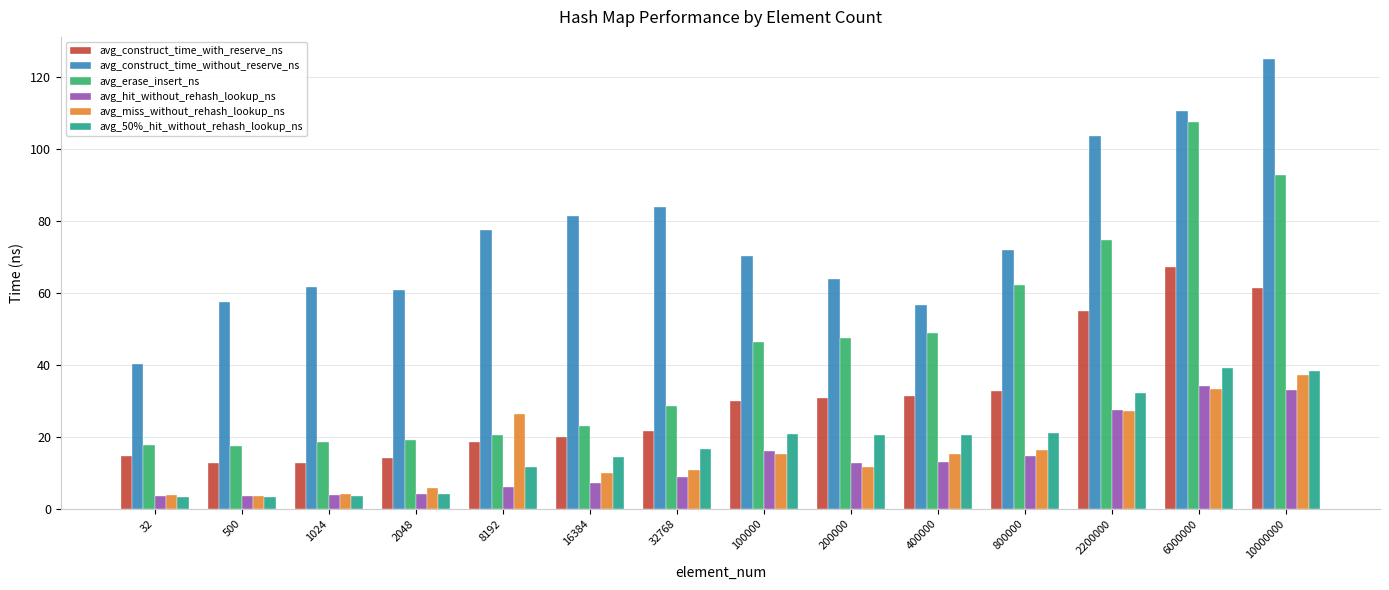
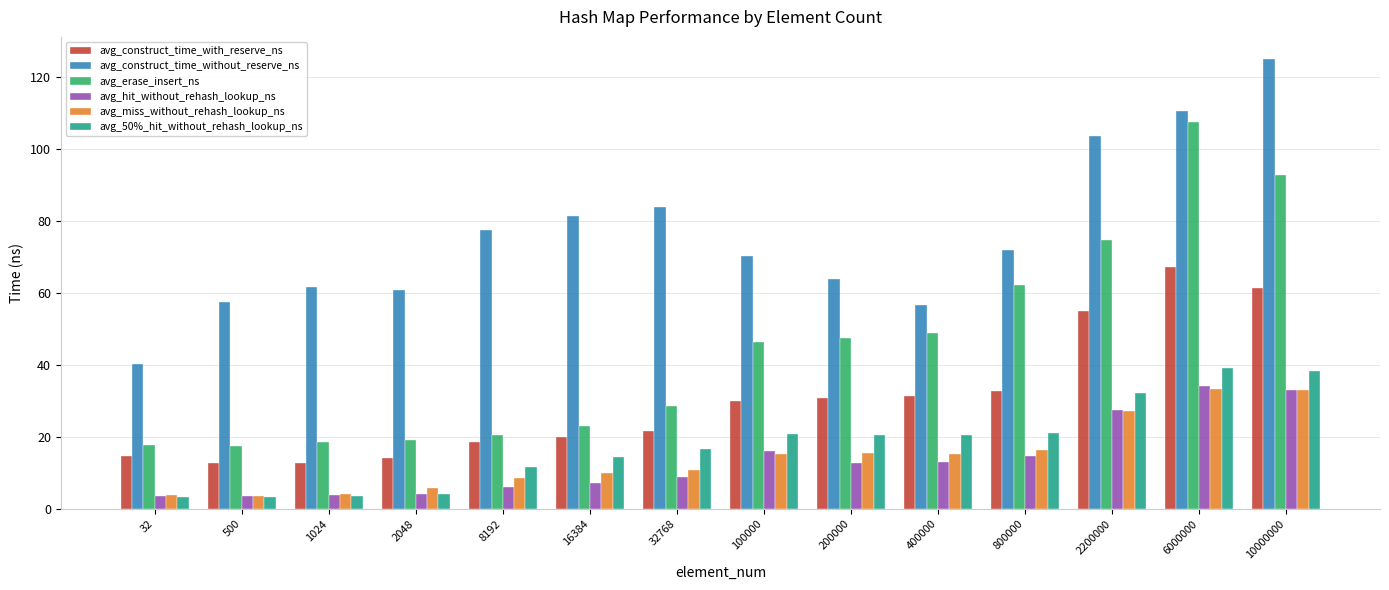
  {
    "avg_construct_time_with_reserve_ns": {
      "32": 15,
      "500": 13,
      "1024": 13,
      "2048": 14,
      "8192": 19,
      "16384": 20,
      "32768": 22,
      "100000": 30,
      "200000": 31,
      "400000": 31,
      "800000": 33,
      "2200000": 55,
      "6000000": 67,
      "10000000": 61
    },
    "avg_construct_time_without_reserve_ns": {
      "32": 40,
      "500": 58,
      "1024": 62,
      "2048": 61,
      "8192": 78,
      "16384": 81,
      "32768": 84,
      "100000": 70,
      "200000": 64,
      "400000": 57,
      "800000": 72,
      "2200000": 104,
      "6000000": 111,
      "10000000": 125
    },
    "avg_hit_without_rehash_lookup_ns": {
      "32": 4,
      "500": 4,
      "1024": 4,
      "2048": 4,
      "8192": 6,
      "16384": 7,
      "32768": 9,
      "100000": 16,
      "200000": 13,
      "400000": 13,
      "800000": 15,
      "2200000": 28,
      "6000000": 34,
      "10000000": 33
    },
    "avg_miss_without_rehash_lookup_ns": {
      "32": 4,
      "500": 4,
      "1024": 4,
      "2048": 6,
-     "8192": 27,
+     "8192": 9,
      "16384": 10,
      "32768": 11,
      "100000": 15,
-     "200000": 12,
+     "200000": 15,
      "400000": 15,
      "800000": 16,
      "2200000": 27,
      "6000000": 33,
-     "10000000": 37
+     "10000000": 33
    }
  }
